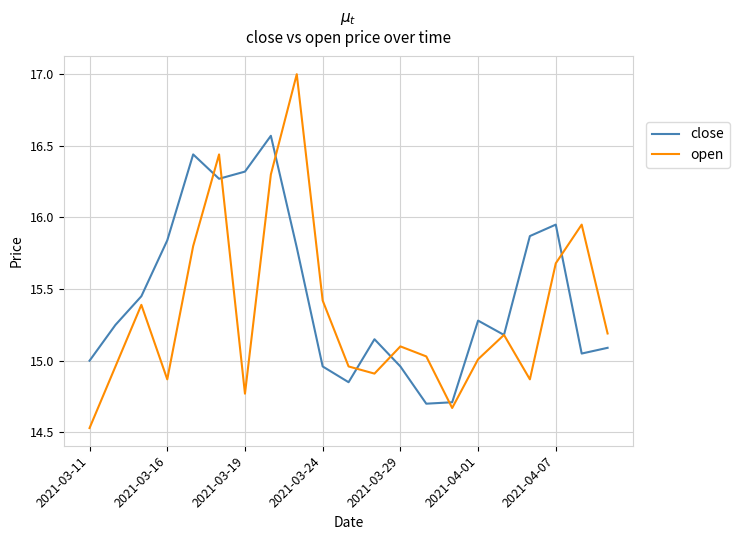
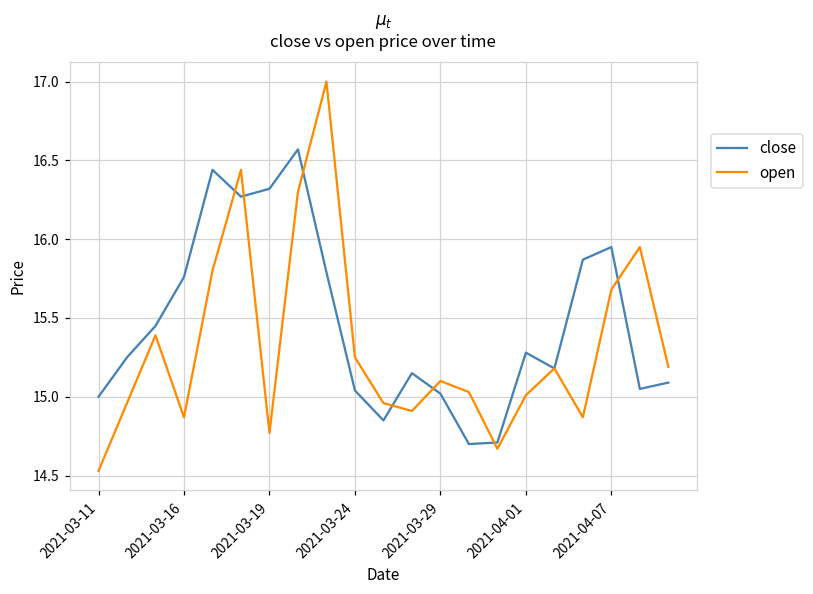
  {
    "close": {
      "2021-03-11": 15.00,
-     "2021-03-16": 15.84,
+     "2021-03-16": 15.76,
      "2021-03-19": 16.32,
-     "2021-03-24": 14.96,
-     "2021-03-29": 14.96,
+     "2021-03-24": 15.04,
+     "2021-03-29": 15.02,
      "2021-04-01": 15.28,
      "2021-04-07": 15.95
    },
    "open": {
      "2021-03-11": 14.53,
      "2021-03-16": 14.87,
      "2021-03-19": 14.77,
-     "2021-03-24": 15.42,
+     "2021-03-24": 15.25,
      "2021-03-29": 15.10,
      "2021-04-01": 15.01,
      "2021-04-07": 15.68
    }
  }
